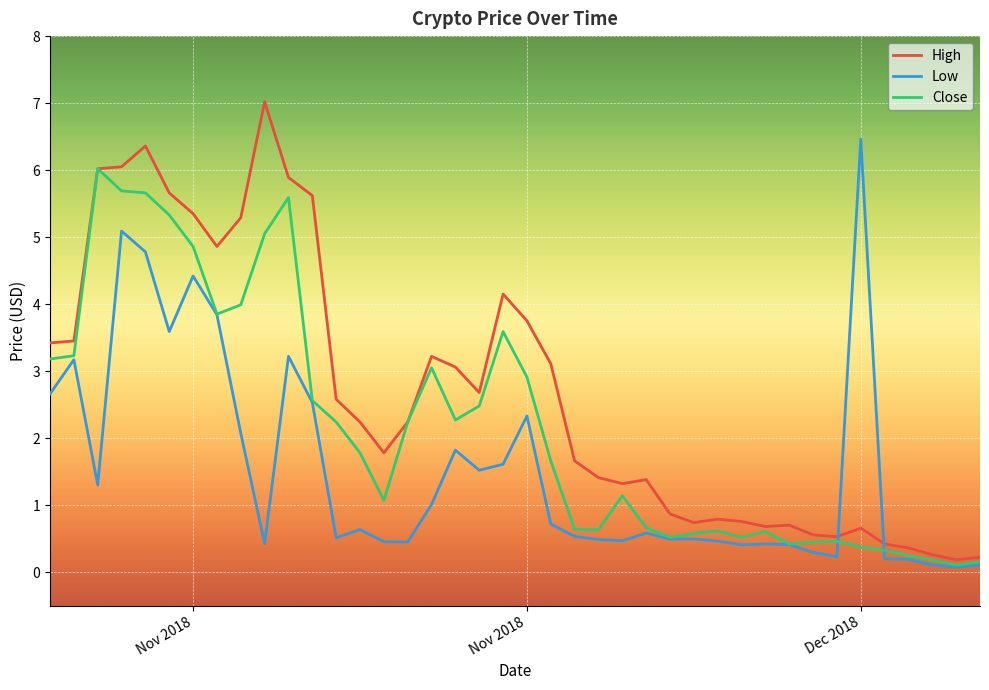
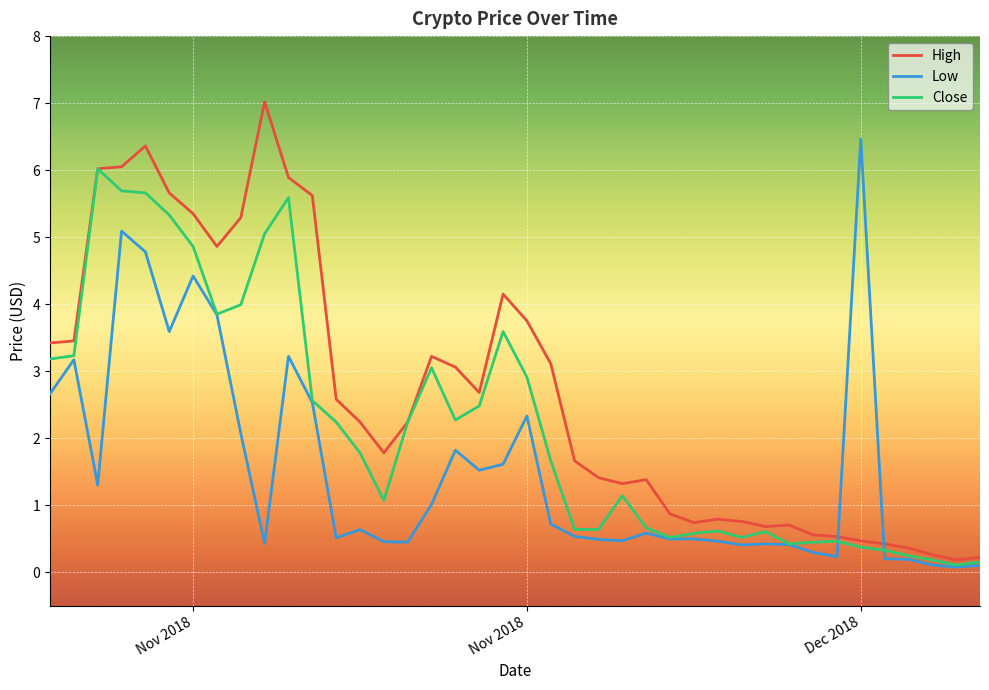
  {
    "High": {
-     "Dec 2018": 0.7
+     "Dec 2018": 0.5
    },
    "Low": {
      "Dec 2018": 6.5
    },
    "Close": {
      "Dec 2018": 0.4
    }
  }
